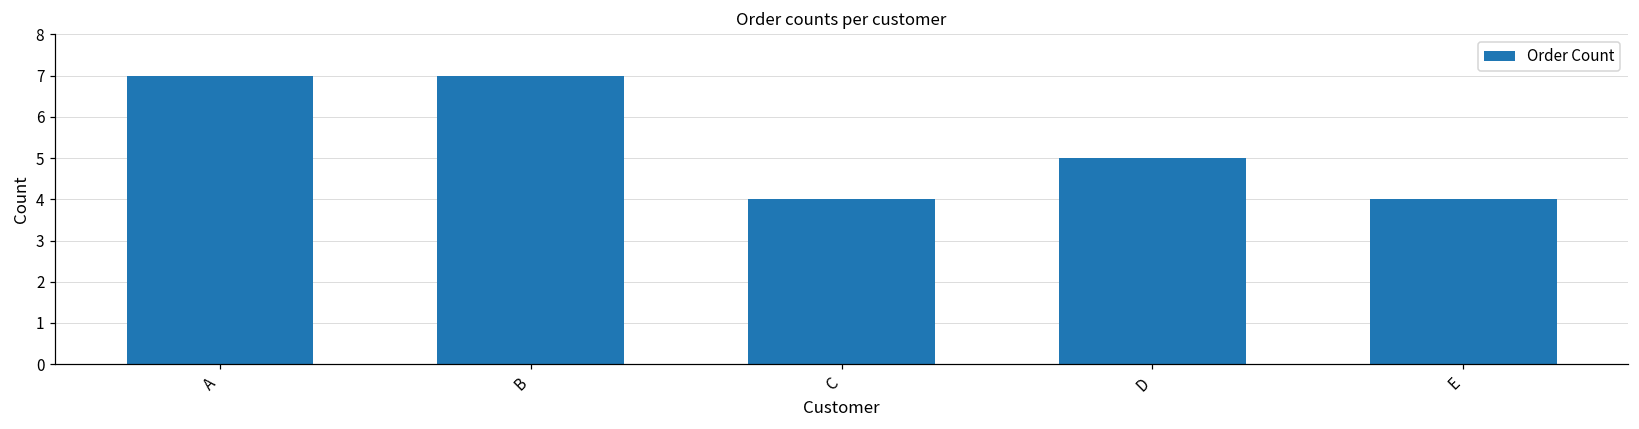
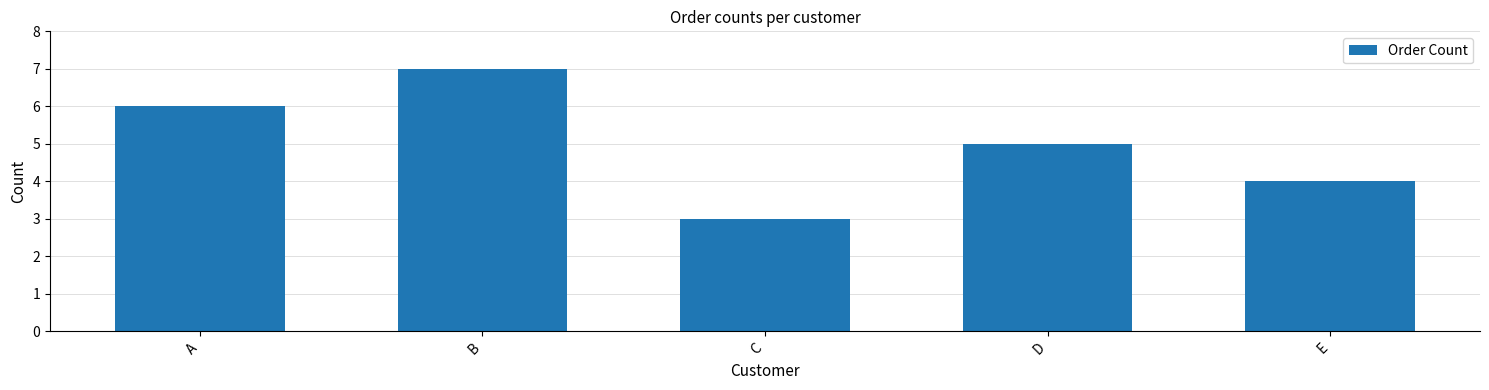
  {
-   "A": 7,
+   "A": 6,
    "B": 7,
-   "C": 4,
+   "C": 3,
    "D": 5,
    "E": 4
  }
